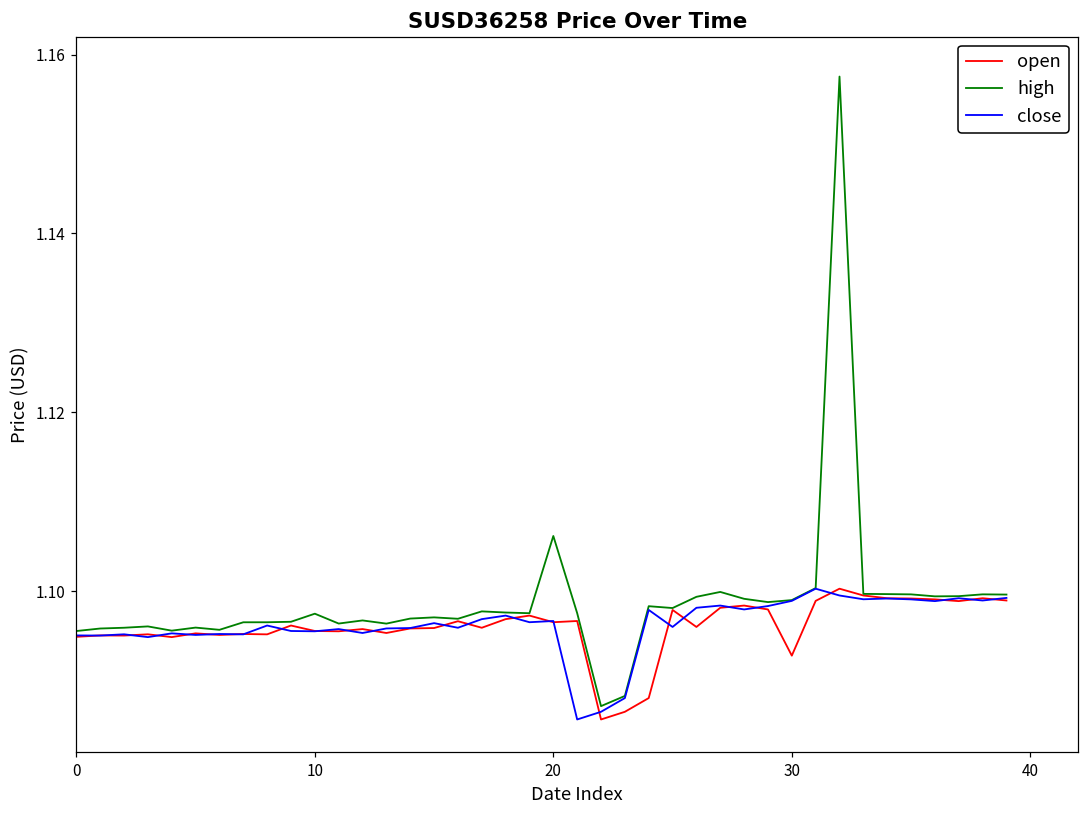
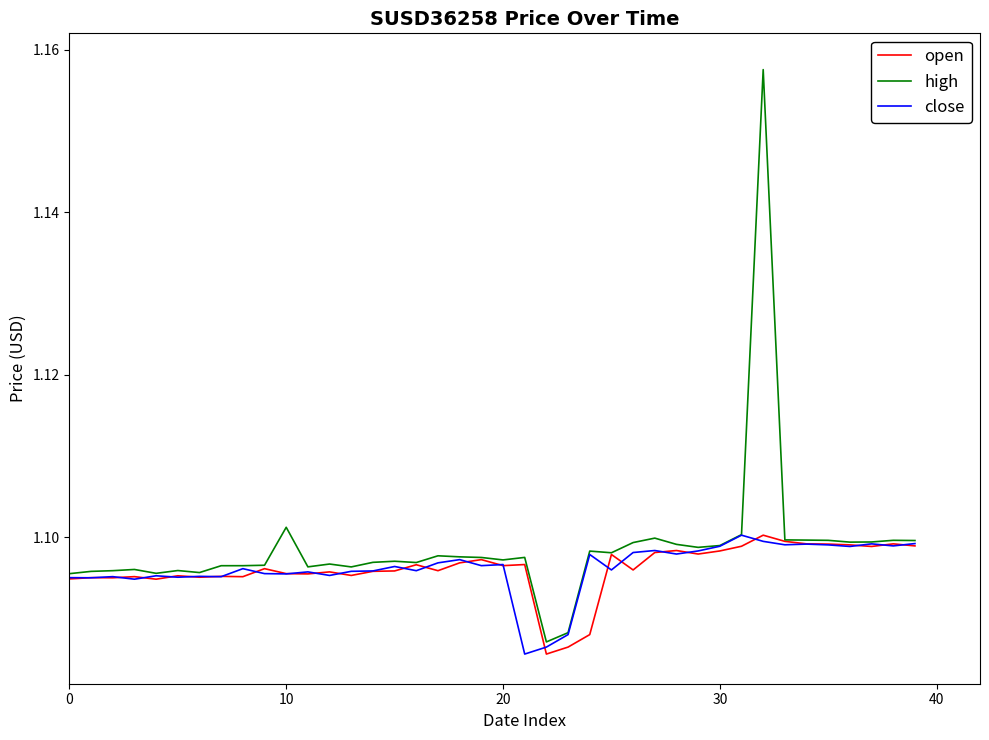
  {
    "open": {
-     "30": 1.093
+     "30": 1.098
    },
    "high": {
      "0": 1.096,
-     "10": 1.097,
-     "20": 1.106
+     "10": 1.101,
+     "20": 1.097
    }
  }
